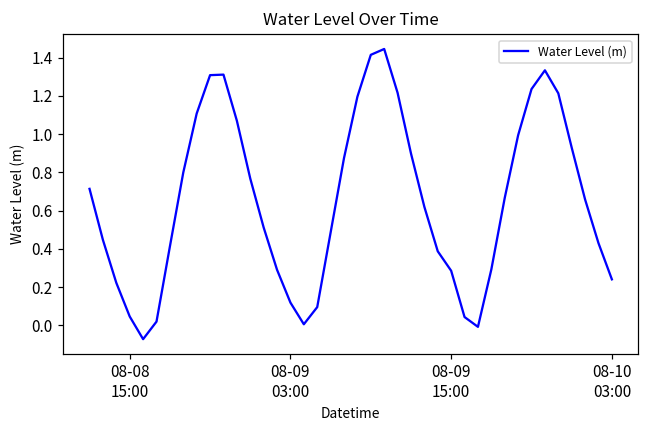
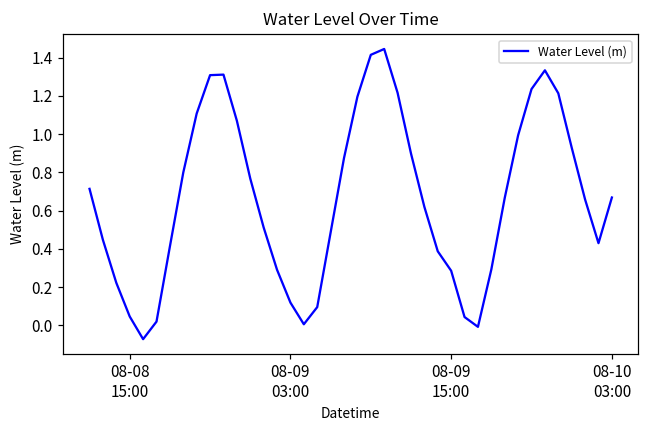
  {
    "08-08 15:00": 0.05,
    "08-09 03:00": 0.12,
    "08-09 15:00": 0.29,
-   "08-10 03:00": 0.24
+   "08-10 03:00": 0.67
  }
